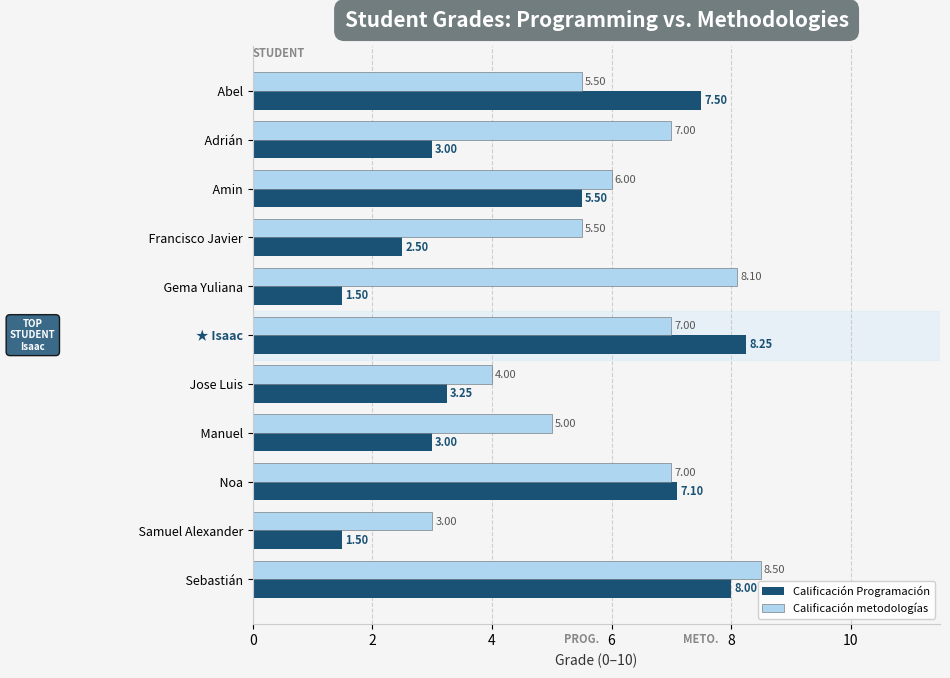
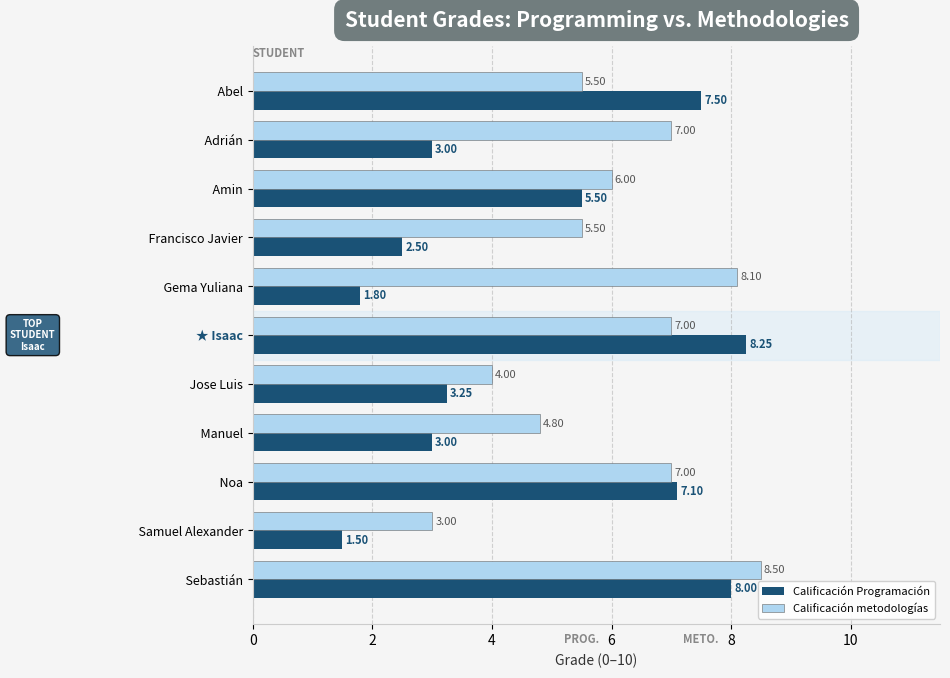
  {
    "Calificación Programación": {
      "Abel": 7.50,
      "Adrián": 3.00,
      "Amin": 5.50,
      "Francisco Javier": 2.50,
-     "Gema Yuliana": 1.50,
+     "Gema Yuliana": 1.80,
      "★ Isaac": 8.25,
      "Jose Luis": 3.25,
      "Manuel": 3.00,
      "Noa": 7.10,
      "Samuel Alexander": 1.50,
      "Sebastián": 8.00
    },
    "Calificación metodologías": {
      "Abel": 5.50,
      "Adrián": 7.00,
      "Amin": 6.00,
      "Francisco Javier": 5.50,
      "Gema Yuliana": 8.10,
      "★ Isaac": 7.00,
      "Jose Luis": 4.00,
-     "Manuel": 5.00,
+     "Manuel": 4.80,
      "Noa": 7.00,
      "Samuel Alexander": 3.00,
      "Sebastián": 8.50
    }
  }
